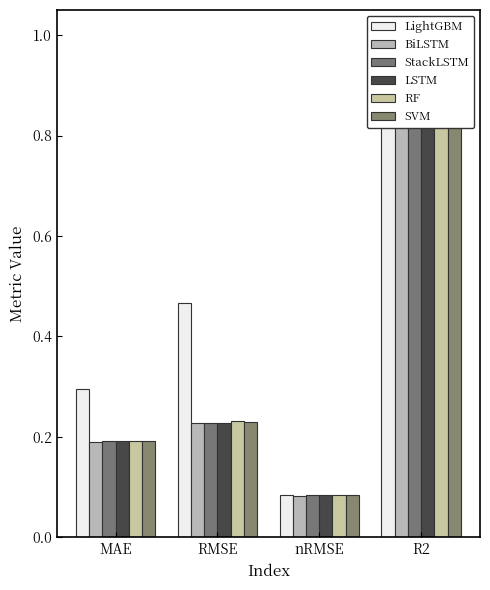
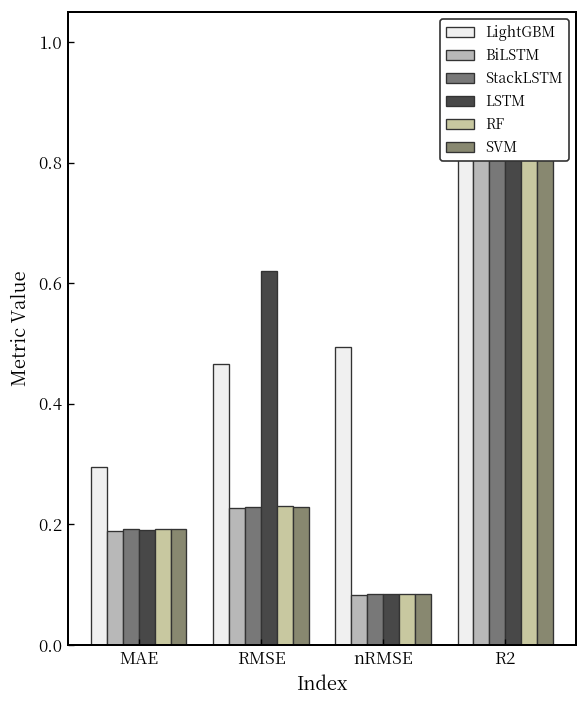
  {
    "LightGBM": {
      "MAE": 0.30,
      "RMSE": 0.47,
-     "nRMSE": 0.08
+     "nRMSE": 0.49
    },
    "LSTM": {
      "MAE": 0.19,
-     "RMSE": 0.23,
+     "RMSE": 0.62,
      "nRMSE": 0.08
    }
  }
